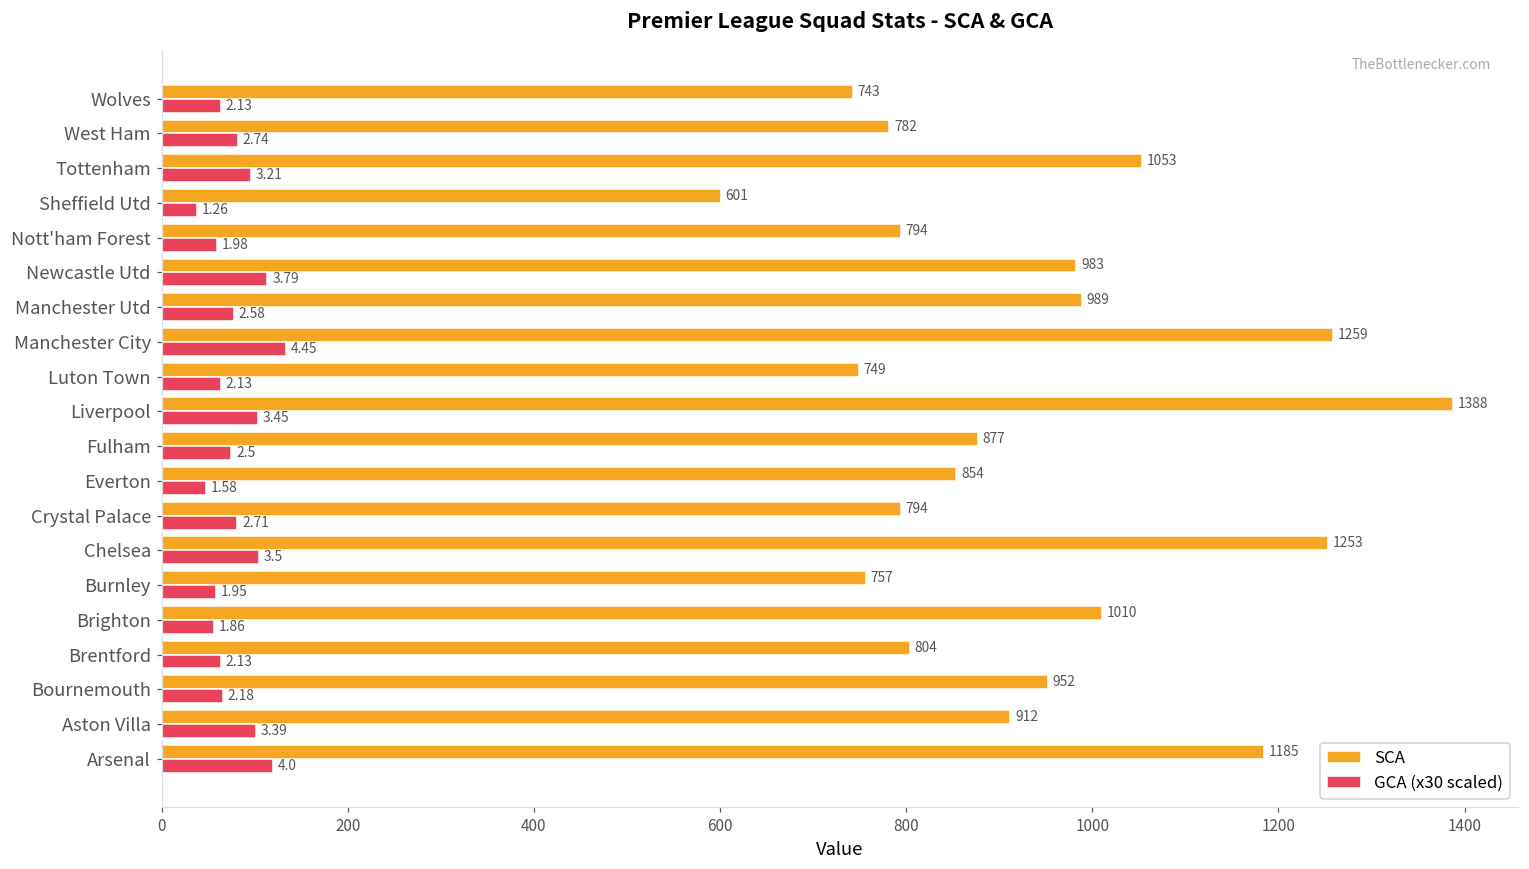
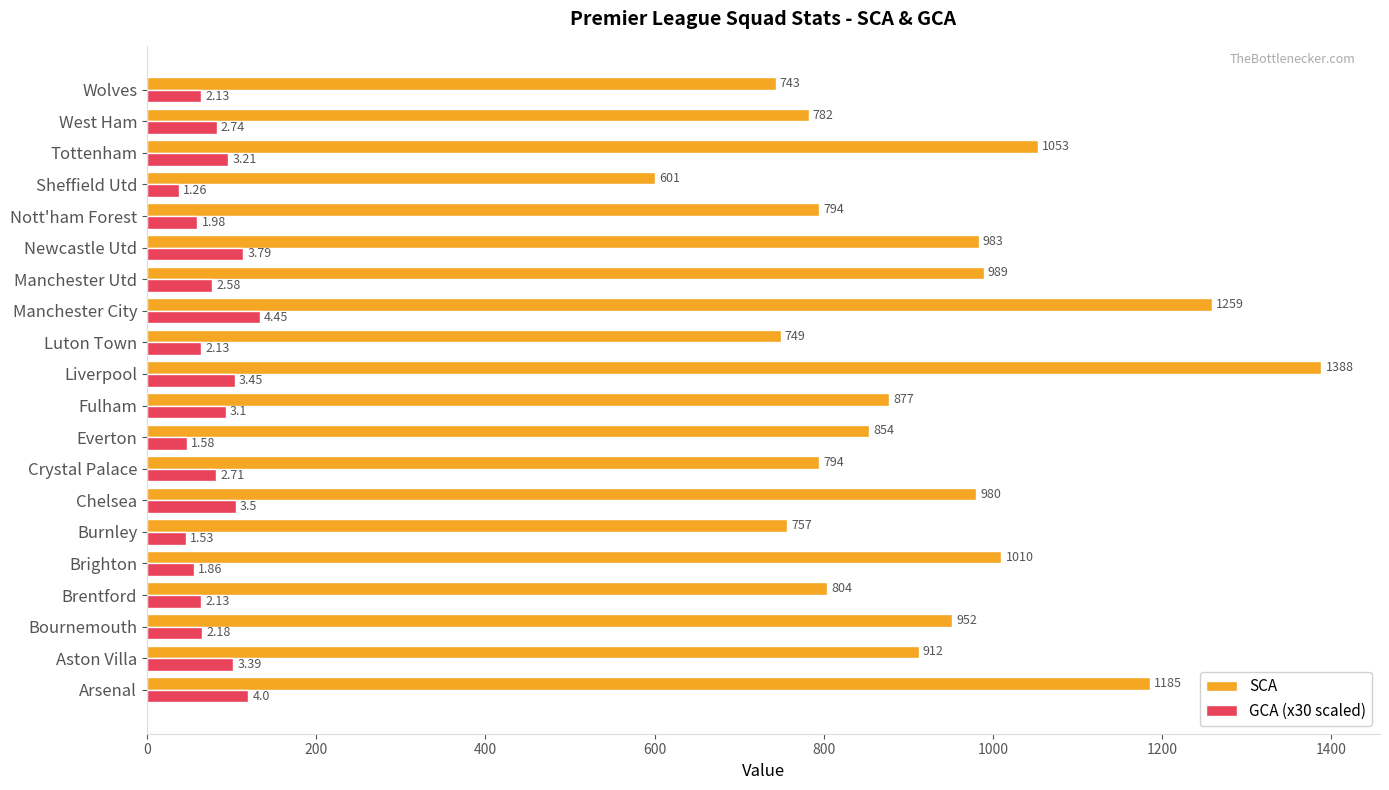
  {
    "SCA": {
      "Wolves": 743,
      "West Ham": 782,
      "Tottenham": 1053,
      "Sheffield Utd": 601,
      "Nott'ham Forest": 794,
      "Newcastle Utd": 983,
      "Manchester Utd": 989,
      "Manchester City": 1259,
      "Luton Town": 749,
      "Liverpool": 1388,
      "Fulham": 877,
      "Everton": 854,
      "Crystal Palace": 794,
-     "Chelsea": 1253,
+     "Chelsea": 980,
      "Burnley": 757,
      "Brighton": 1010,
      "Brentford": 804,
      "Bournemouth": 952,
      "Aston Villa": 912,
      "Arsenal": 1185
    },
    "GCA (x30 scaled)": {
-     "Fulham": 2.5,
-     "Burnley": 1.95
+     "Fulham": 3.1,
+     "Burnley": 1.53
    }
  }
